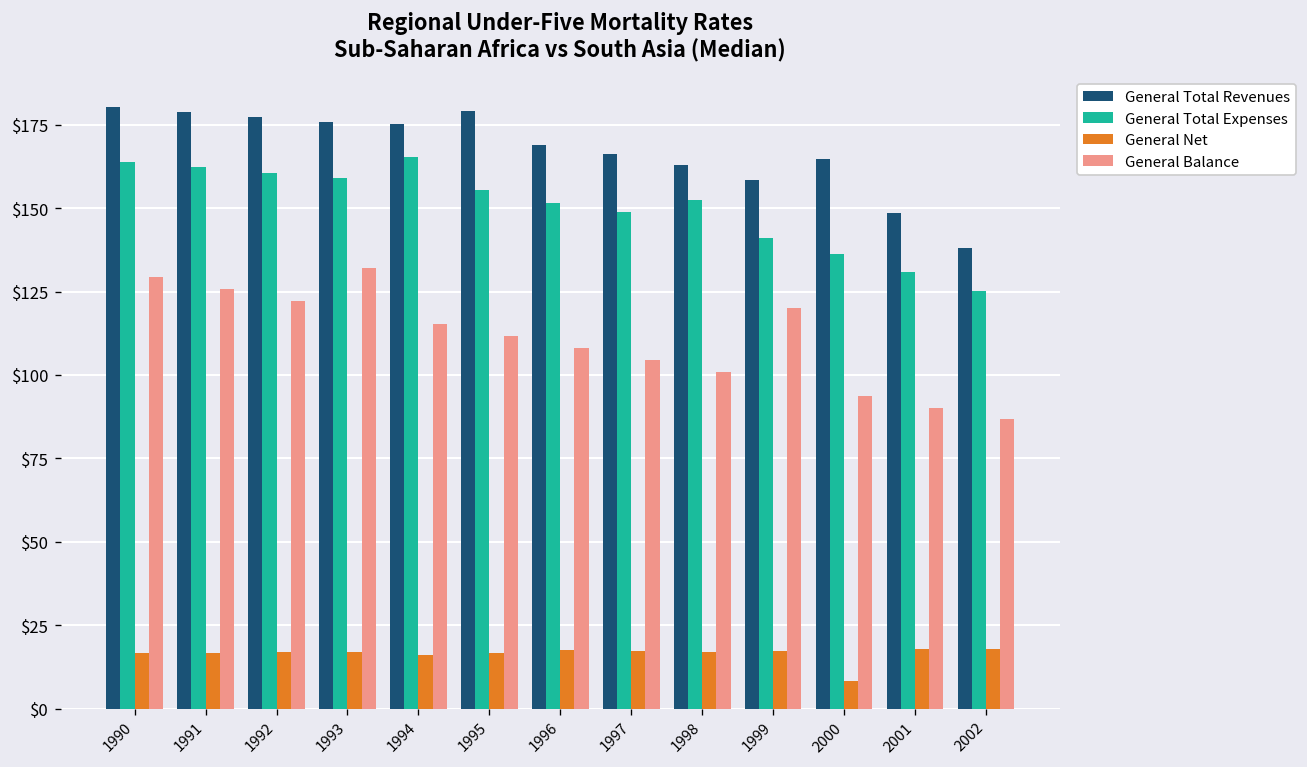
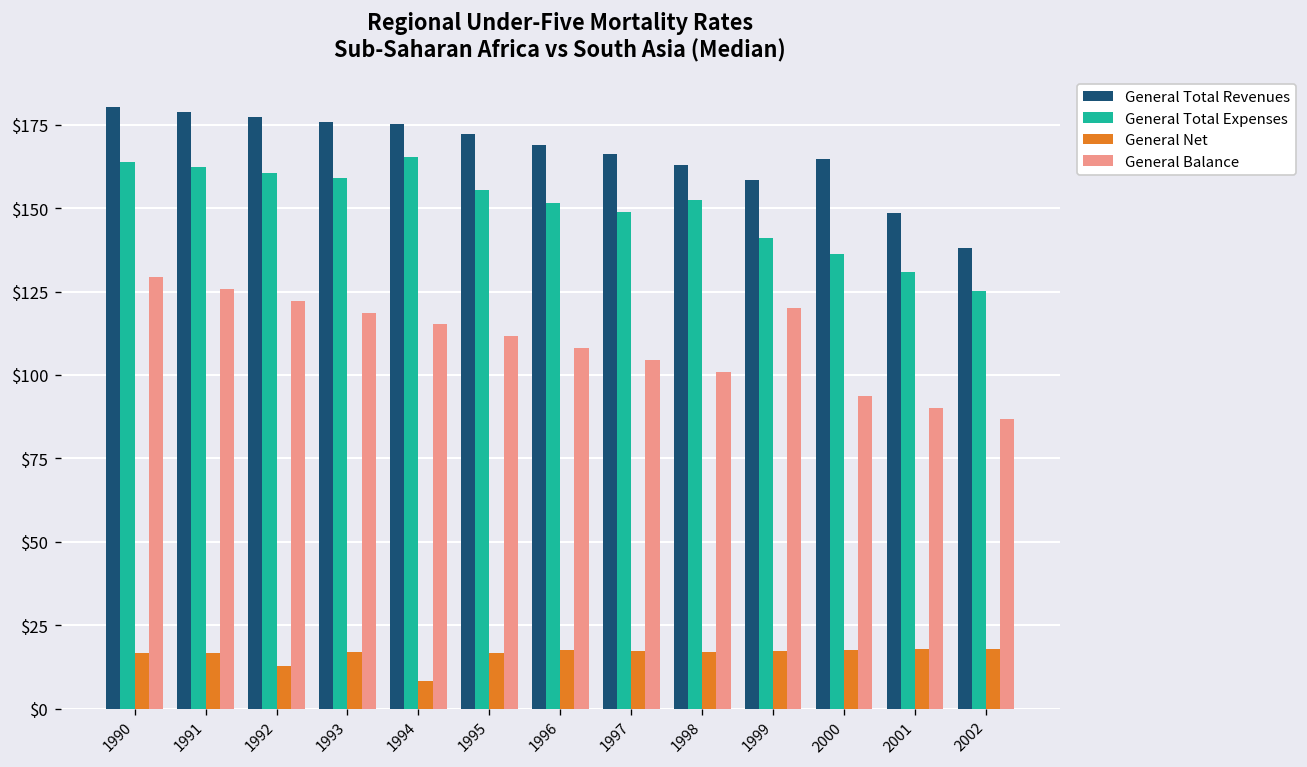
  {
    "General Total Revenues": {
      "1990": "$180",
      "1991": "$179",
      "1992": "$177",
      "1993": "$176",
      "1994": "$175",
-     "1995": "$179",
+     "1995": "$172",
      "1996": "$169",
      "1997": "$166",
      "1998": "$163",
      "1999": "$158",
      "2000": "$165",
      "2001": "$149",
      "2002": "$138"
    },
    "General Total Expenses": {
      "1990": "$164",
      "1991": "$162",
      "1992": "$161",
      "1993": "$159",
      "1994": "$165",
      "1995": "$156",
      "1996": "$152",
      "1997": "$149",
      "1998": "$152",
      "1999": "$141",
      "2000": "$136",
      "2001": "$131",
      "2002": "$125"
    },
    "General Net": {
      "1990": "$17",
      "1991": "$17",
-     "1992": "$17",
+     "1992": "$13",
      "1993": "$17",
-     "1994": "$16",
+     "1994": "$8",
      "1995": "$17",
      "1996": "$17",
      "1997": "$17",
      "1998": "$17",
      "1999": "$17",
-     "2000": "$8",
+     "2000": "$17",
      "2001": "$18",
      "2002": "$18"
    },
    "General Balance": {
      "1990": "$129",
      "1991": "$126",
      "1992": "$122",
-     "1993": "$132",
+     "1993": "$119",
      "1994": "$115",
      "1995": "$112",
      "1996": "$108",
      "1997": "$105",
      "1998": "$101",
      "1999": "$120",
      "2000": "$94",
      "2001": "$90",
      "2002": "$87"
    }
  }
